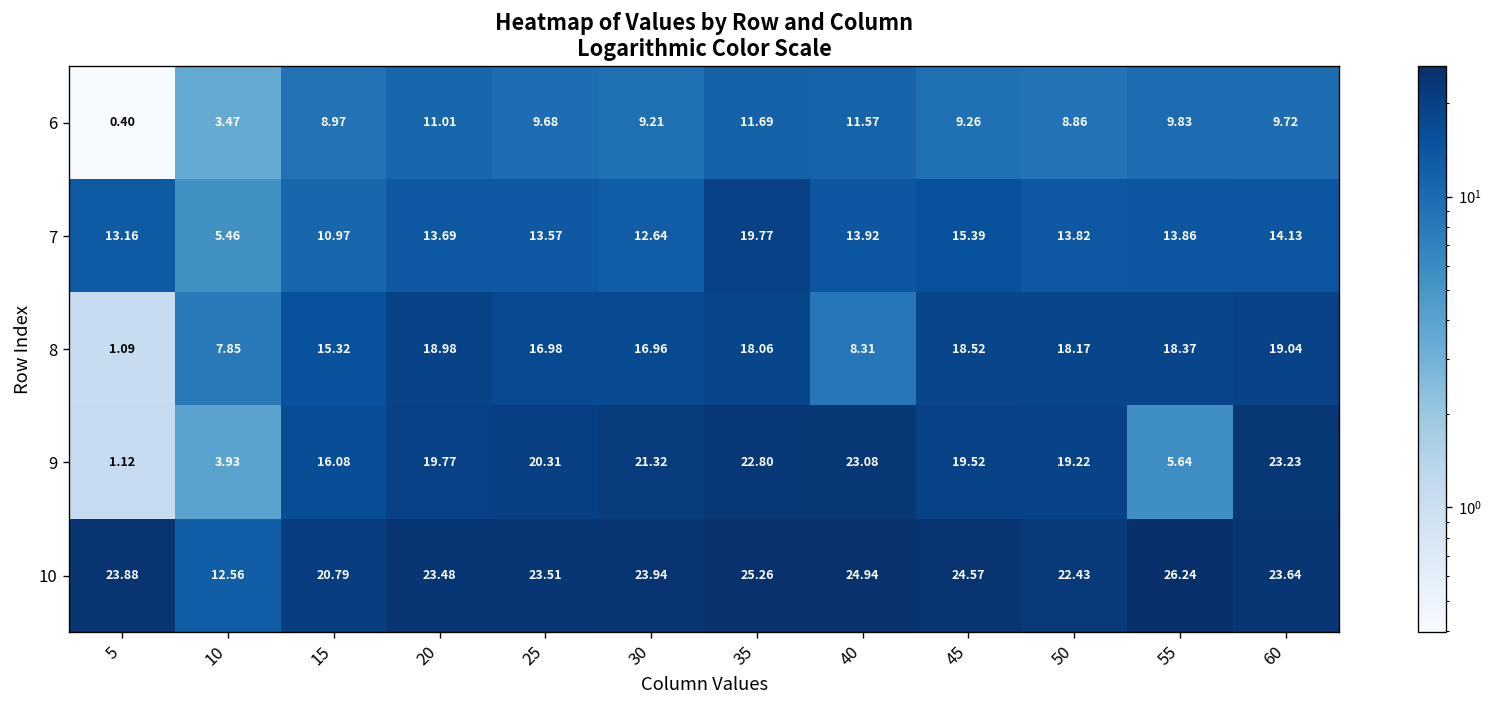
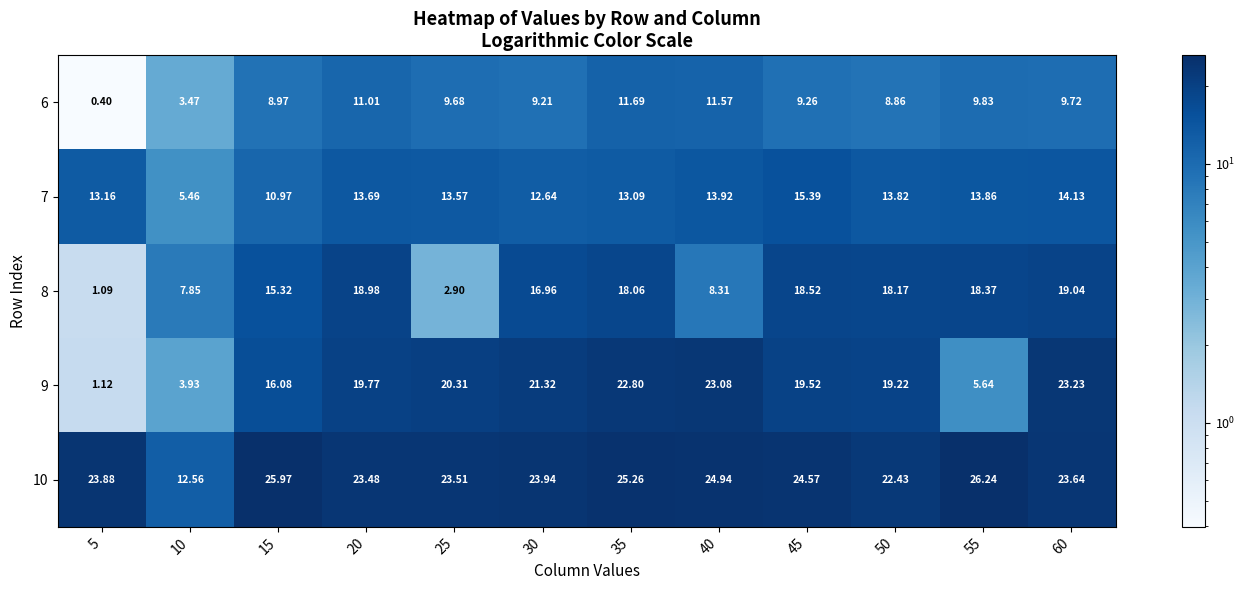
  {
    "6": {
      "5": 0.40,
      "10": 3.47,
      "15": 8.97,
      "20": 11.01,
      "25": 9.68,
      "30": 9.21,
      "35": 11.69,
      "40": 11.57,
      "45": 9.26,
      "50": 8.86,
      "55": 9.83,
      "60": 9.72
    },
    "7": {
      "5": 13.16,
      "10": 5.46,
      "15": 10.97,
      "20": 13.69,
      "25": 13.57,
      "30": 12.64,
-     "35": 19.77,
+     "35": 13.09,
      "40": 13.92,
      "45": 15.39,
      "50": 13.82,
      "55": 13.86,
      "60": 14.13
    },
    "8": {
      "5": 1.09,
      "10": 7.85,
      "15": 15.32,
      "20": 18.98,
-     "25": 16.98,
+     "25": 2.90,
      "30": 16.96,
      "35": 18.06,
      "40": 8.31,
      "45": 18.52,
      "50": 18.17,
      "55": 18.37,
      "60": 19.04
    },
    "9": {
      "5": 1.12,
      "10": 3.93,
      "15": 16.08,
      "20": 19.77,
      "25": 20.31,
      "30": 21.32,
      "35": 22.80,
      "40": 23.08,
      "45": 19.52,
      "50": 19.22,
      "55": 5.64,
      "60": 23.23
    },
    "10": {
      "5": 23.88,
      "10": 12.56,
-     "15": 20.79,
+     "15": 25.97,
      "20": 23.48,
      "25": 23.51,
      "30": 23.94,
      "35": 25.26,
      "40": 24.94,
      "45": 24.57,
      "50": 22.43,
      "55": 26.24,
      "60": 23.64
    }
  }
